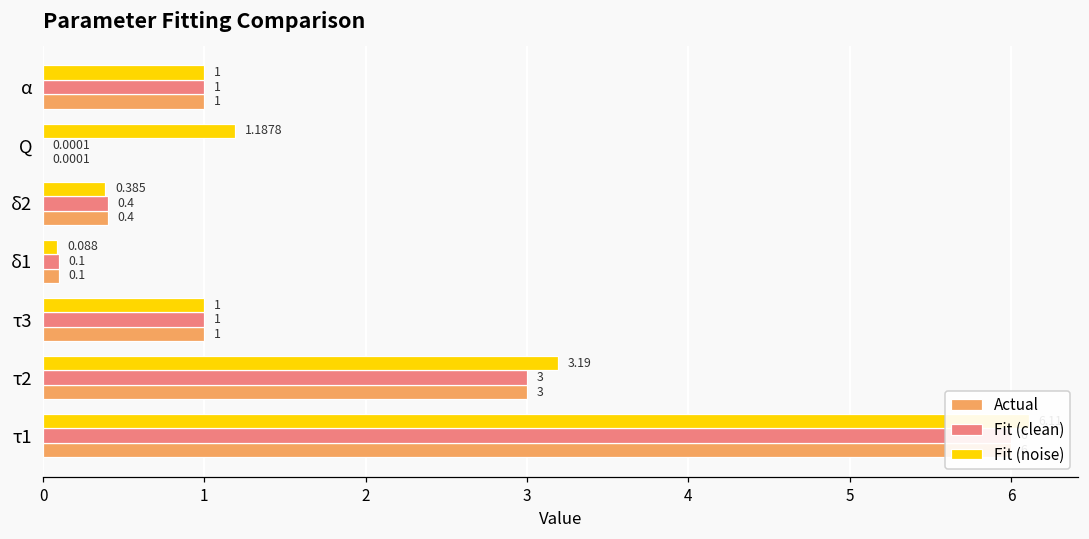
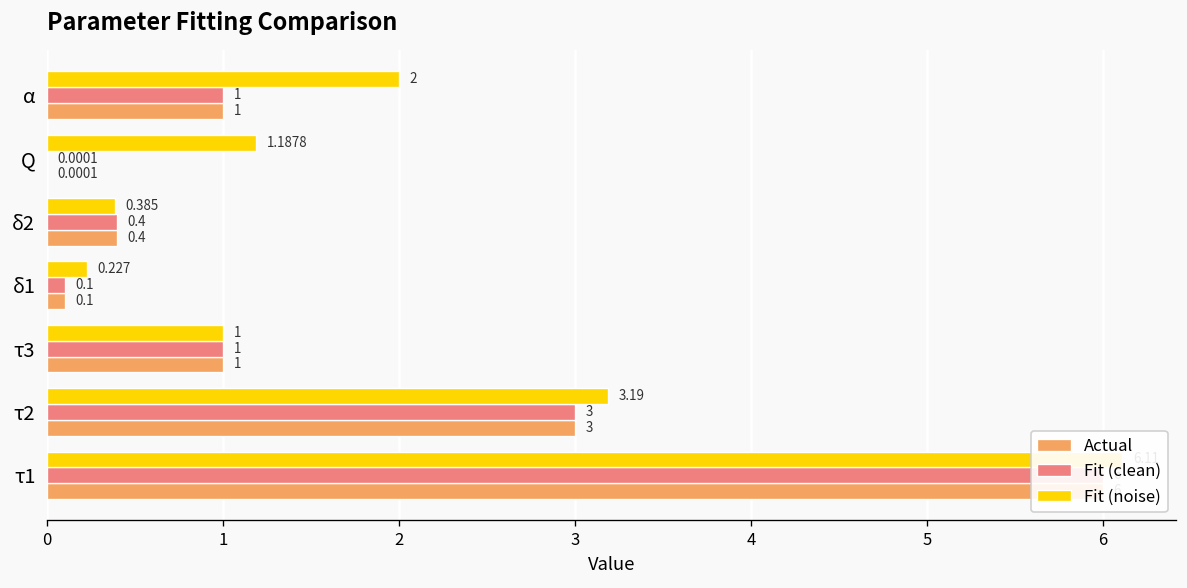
  {
    "Fit (noise)": {
-     "α": 1,
+     "α": 2,
      "Q": 1.1878,
      "δ2": 0.385,
-     "δ1": 0.088,
+     "δ1": 0.227,
      "τ3": 1,
      "τ2": 3.19
    }
  }
